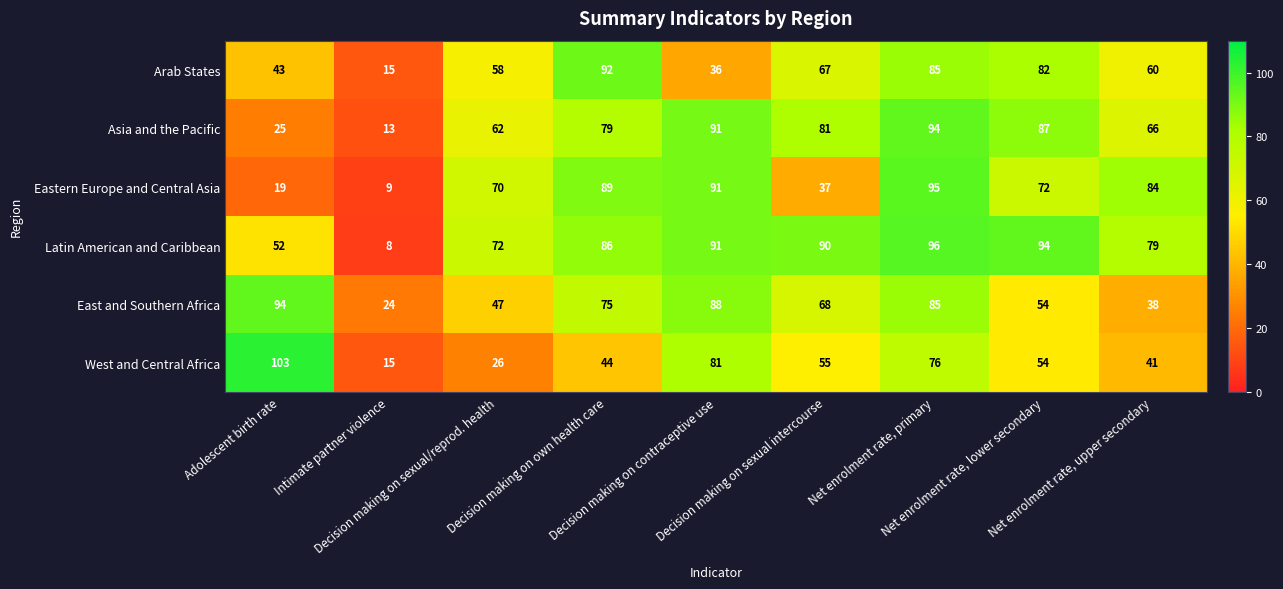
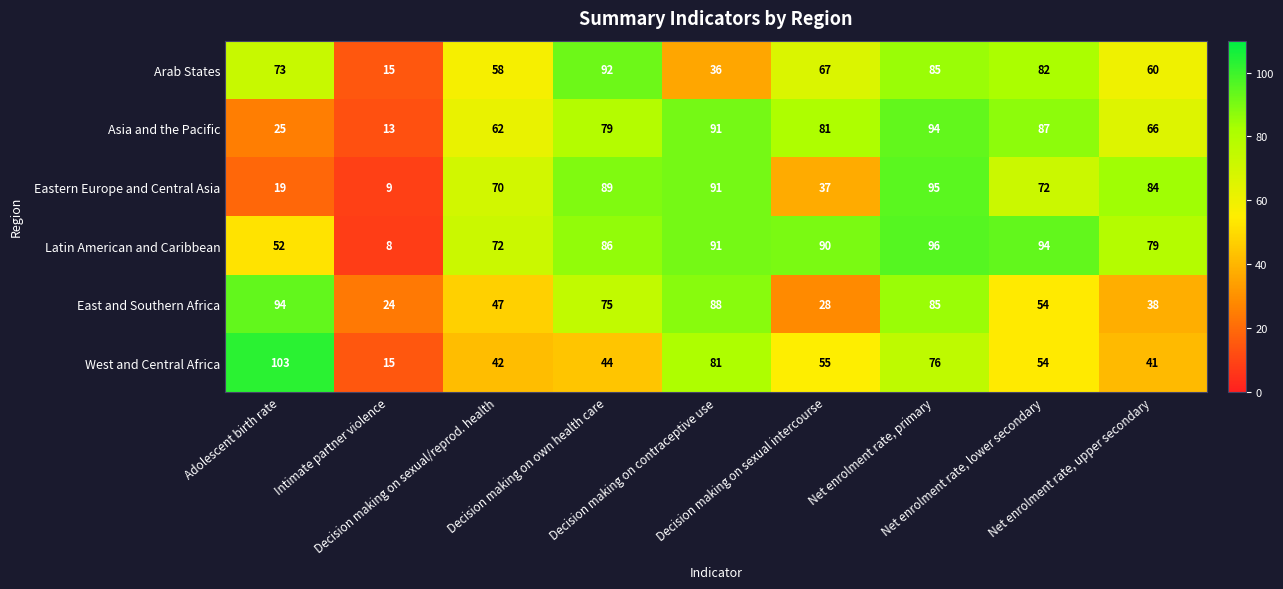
  {
    "Arab States": {
-     "Adolescent birth rate": 43,
+     "Adolescent birth rate": 73,
      "Intimate partner violence": 15,
      "Decision making on sexual/reprod. health": 58,
      "Decision making on own health care": 92,
      "Decision making on contraceptive use": 36,
      "Decision making on sexual intercourse": 67,
      "Net enrolment rate, primary": 85,
      "Net enrolment rate, lower secondary": 82,
      "Net enrolment rate, upper secondary": 60
    },
    "Asia and the Pacific": {
      "Adolescent birth rate": 25,
      "Intimate partner violence": 13,
      "Decision making on sexual/reprod. health": 62,
      "Decision making on own health care": 79,
      "Decision making on contraceptive use": 91,
      "Decision making on sexual intercourse": 81,
      "Net enrolment rate, primary": 94,
      "Net enrolment rate, lower secondary": 87,
      "Net enrolment rate, upper secondary": 66
    },
    "Eastern Europe and Central Asia": {
      "Adolescent birth rate": 19,
      "Intimate partner violence": 9,
      "Decision making on sexual/reprod. health": 70,
      "Decision making on own health care": 89,
      "Decision making on contraceptive use": 91,
      "Decision making on sexual intercourse": 37,
      "Net enrolment rate, primary": 95,
      "Net enrolment rate, lower secondary": 72,
      "Net enrolment rate, upper secondary": 84
    },
    "Latin American and Caribbean": {
      "Adolescent birth rate": 52,
      "Intimate partner violence": 8,
      "Decision making on sexual/reprod. health": 72,
      "Decision making on own health care": 86,
      "Decision making on contraceptive use": 91,
      "Decision making on sexual intercourse": 90,
      "Net enrolment rate, primary": 96,
      "Net enrolment rate, lower secondary": 94,
      "Net enrolment rate, upper secondary": 79
    },
    "East and Southern Africa": {
      "Adolescent birth rate": 94,
      "Intimate partner violence": 24,
      "Decision making on sexual/reprod. health": 47,
      "Decision making on own health care": 75,
      "Decision making on contraceptive use": 88,
-     "Decision making on sexual intercourse": 68,
+     "Decision making on sexual intercourse": 28,
      "Net enrolment rate, primary": 85,
      "Net enrolment rate, lower secondary": 54,
      "Net enrolment rate, upper secondary": 38
    },
    "West and Central Africa": {
      "Adolescent birth rate": 103,
      "Intimate partner violence": 15,
-     "Decision making on sexual/reprod. health": 26,
+     "Decision making on sexual/reprod. health": 42,
      "Decision making on own health care": 44,
      "Decision making on contraceptive use": 81,
      "Decision making on sexual intercourse": 55,
      "Net enrolment rate, primary": 76,
      "Net enrolment rate, lower secondary": 54,
      "Net enrolment rate, upper secondary": 41
    }
  }
